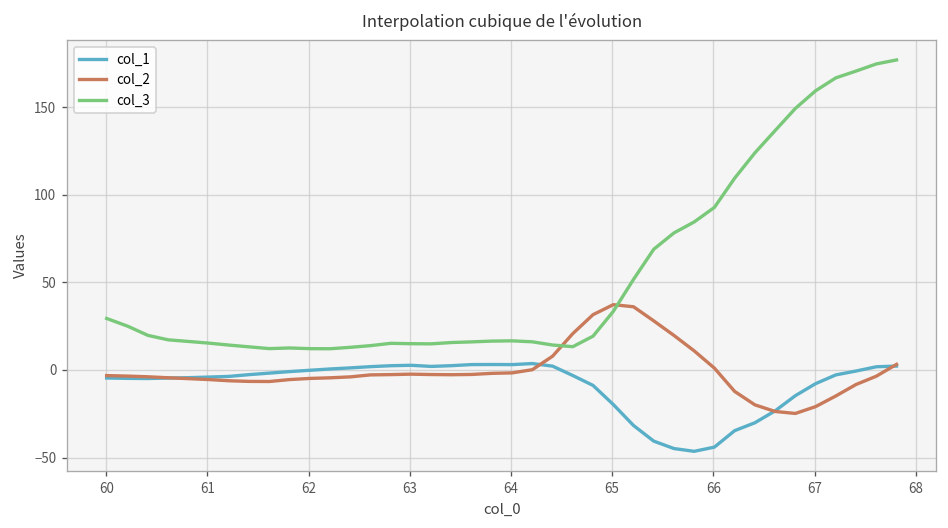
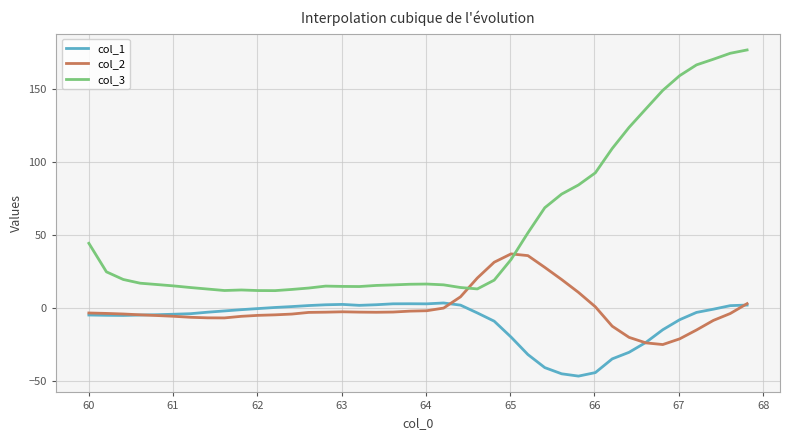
  {
    "col_3": {
-     "60": 29
+     "60": 45
    }
  }
